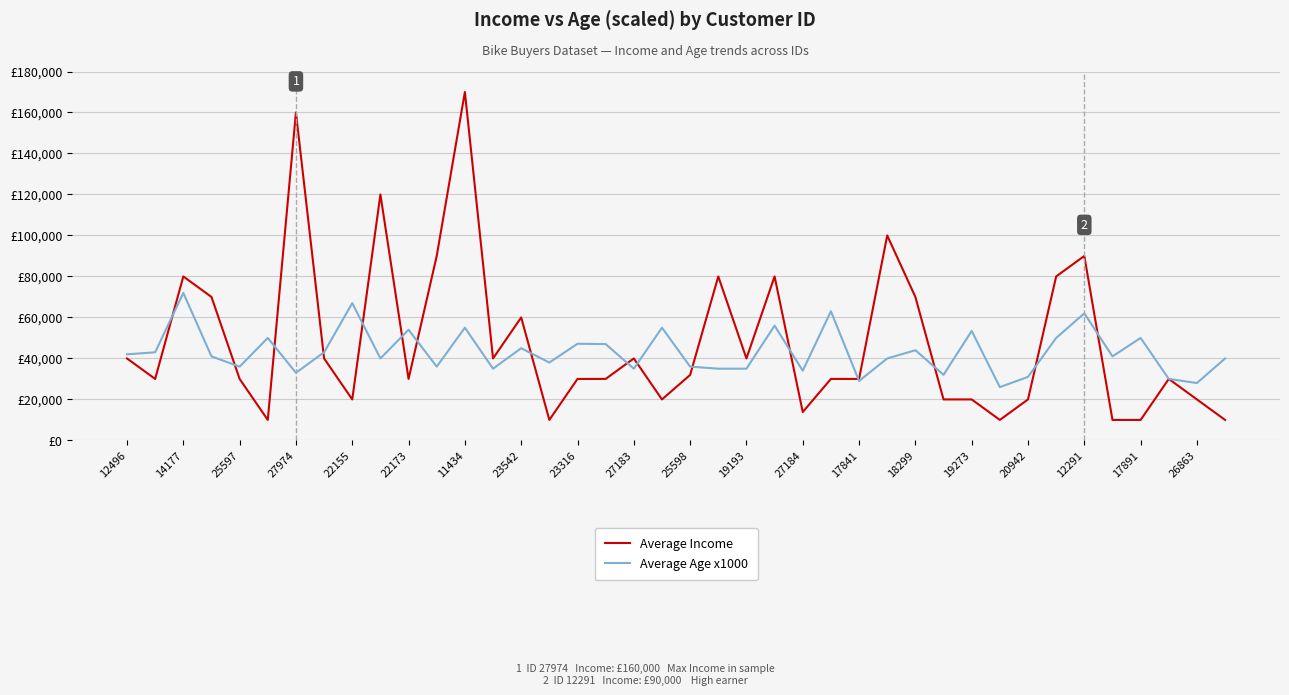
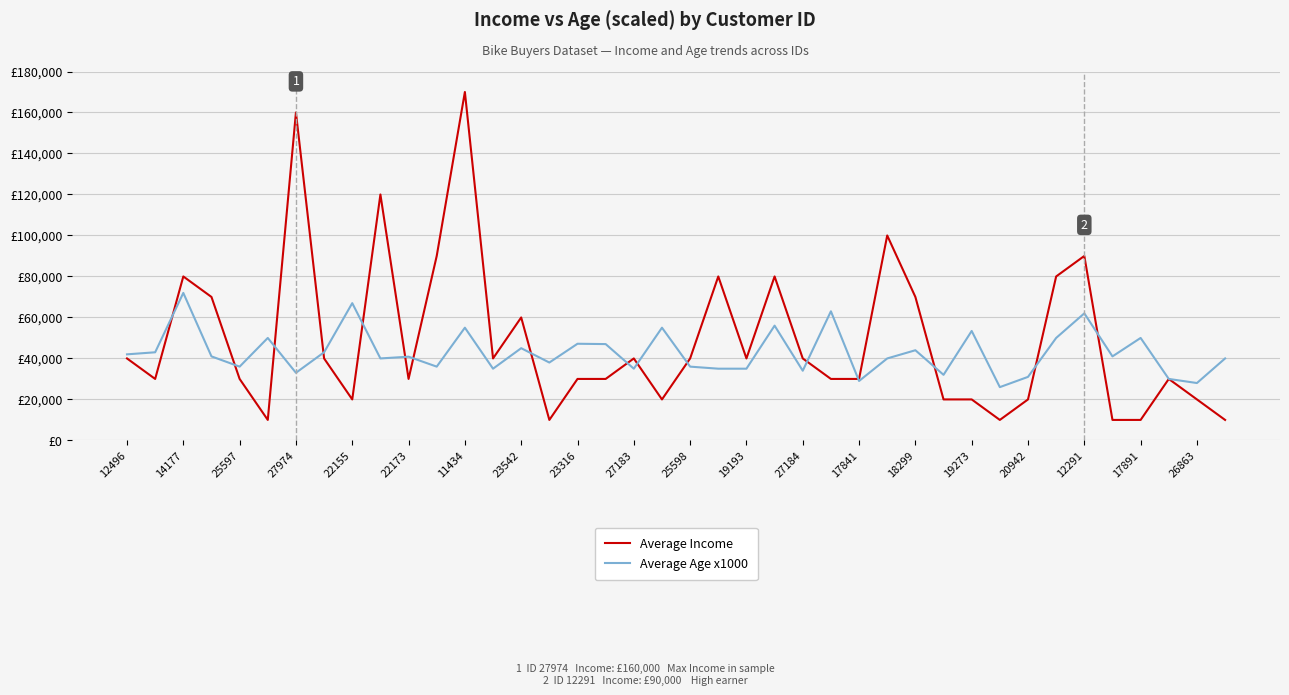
  {
    "Average Income": {
      "12496": "£40,000",
      "14177": "£80,000",
      "25597": "£30,000",
      "22155": "£20,000",
      "22173": "£30,000",
      "11434": "£170,000",
      "23542": "£60,000",
      "23316": "£30,000",
      "27183": "£40,000",
-     "25598": "£32,000",
+     "25598": "£40,000",
      "19193": "£40,000",
-     "27184": "£14,000",
+     "27184": "£40,000",
      "18299": "£70,000",
      "19273": "£20,000",
      "20942": "£20,000",
      "17891": "£10,000",
      "26863": "£20,000"
    },
    "Average Age x1000": {
      "12496": "£42,000",
      "14177": "£72,000",
      "25597": "£36,000",
      "27974": "£33,000",
      "22155": "£67,000",
-     "22173": "£54,000",
+     "22173": "£41,000",
      "11434": "£55,000",
      "23542": "£45,000",
      "23316": "£47,000",
      "27183": "£35,000",
      "25598": "£36,000",
      "19193": "£35,000",
      "27184": "£34,000",
      "18299": "£44,000",
      "19273": "£53,000",
      "20942": "£31,000",
      "12291": "£62,000",
      "17891": "£50,000",
      "26863": "£28,000"
    }
  }
